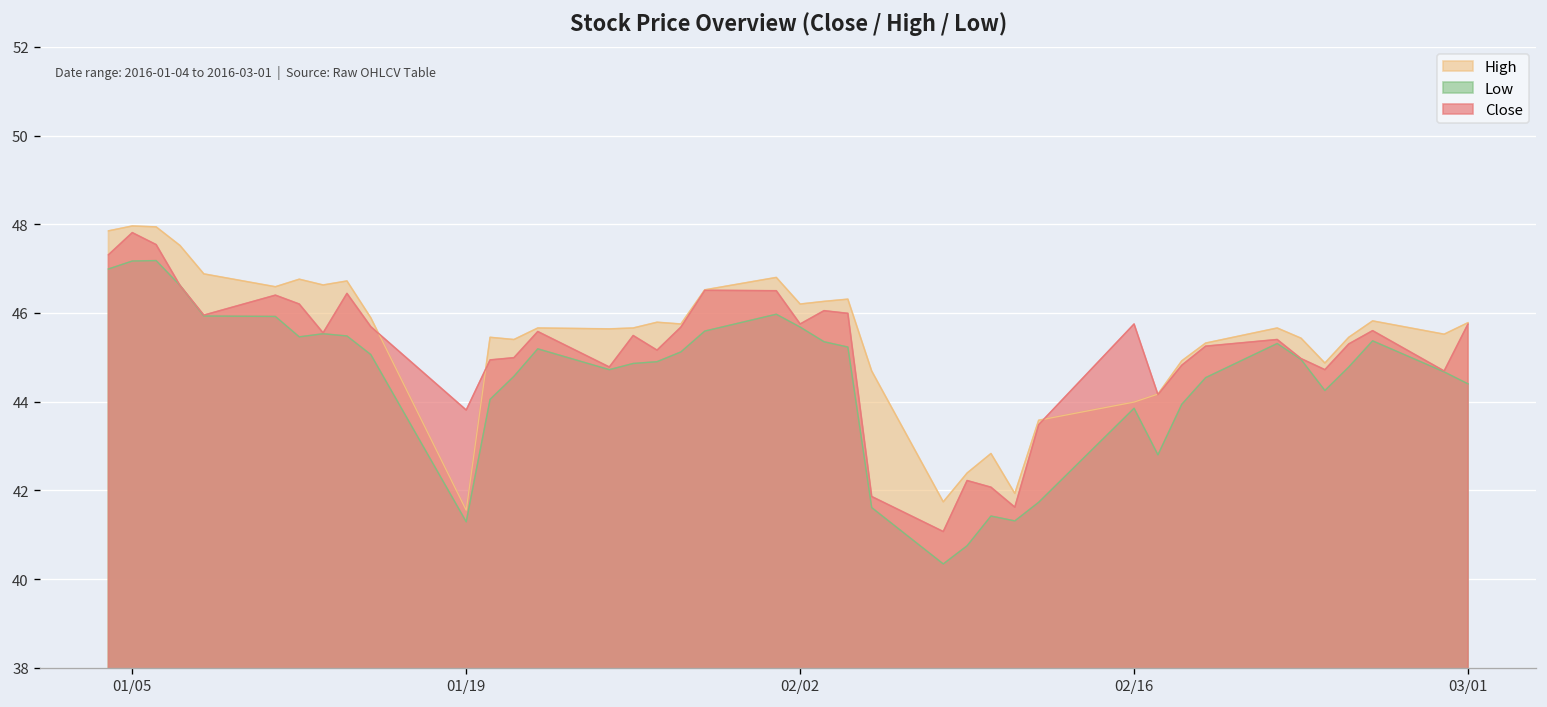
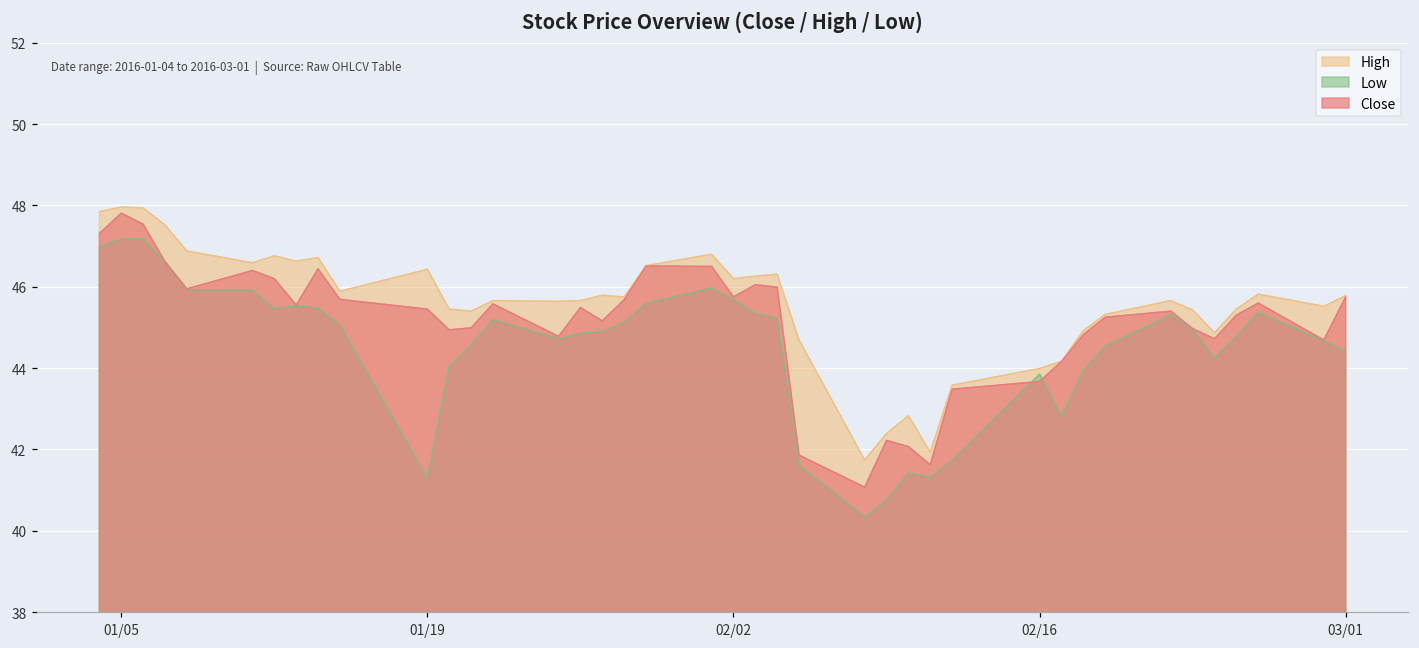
  {
    "High": {
      "01/05": 48.0,
-     "01/19": 41.6,
+     "01/19": 46.4,
      "02/02": 46.2,
      "02/16": 44.0
    },
    "Low": {
      "01/05": 47.2,
      "01/19": 41.3,
      "02/02": 45.7,
      "02/16": 43.9,
      "03/01": 44.4
    },
    "Close": {
      "01/05": 47.8,
-     "01/19": 43.8,
+     "01/19": 45.5,
      "02/02": 45.8,
-     "02/16": 45.8
+     "02/16": 43.7
    }
  }
